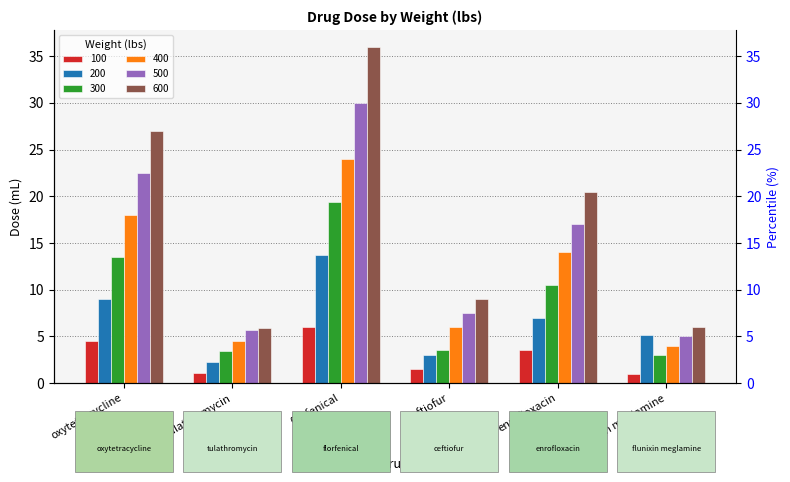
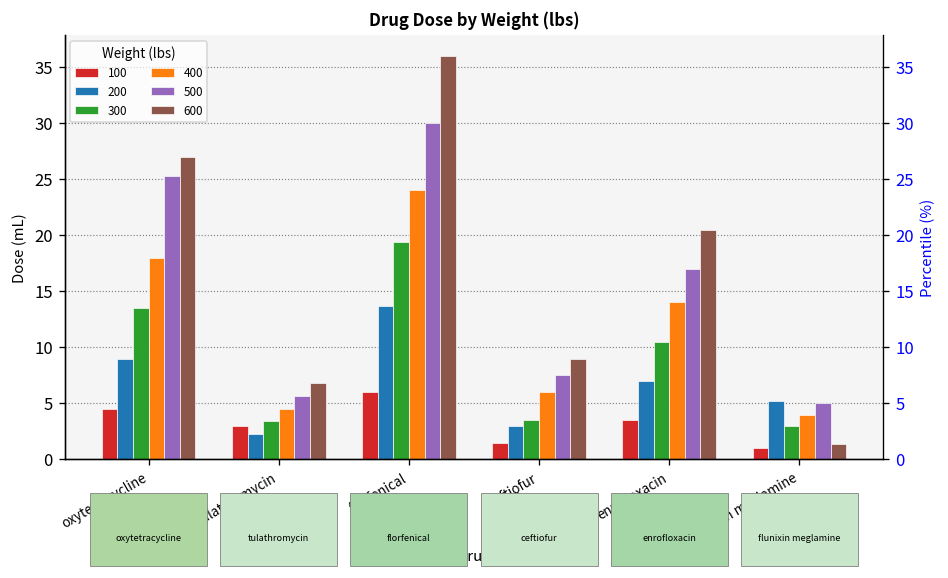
  {
    "100": {
      "oxytetracycline": 5,
-     "tulathromycin": 1,
+     "tulathromycin": 3,
      "florfenical": 6,
      "ceftiofur": 2,
      "enrofloxacin": 4,
      "flunixin meglamine": 1
    },
    "200": {
      "oxytetracycline": 9,
      "tulathromycin": 2,
      "florfenical": 14,
      "ceftiofur": 3,
      "enrofloxacin": 7,
      "flunixin meglamine": 5
    },
    "300": {
      "oxytetracycline": 14,
      "tulathromycin": 3,
      "florfenical": 19,
      "ceftiofur": 4,
      "enrofloxacin": 11,
      "flunixin meglamine": 3
    },
    "400": {
      "oxytetracycline": 18,
      "tulathromycin": 5,
      "florfenical": 24,
      "ceftiofur": 6,
      "enrofloxacin": 14,
      "flunixin meglamine": 4
    },
    "500": {
-     "oxytetracycline": 23,
+     "oxytetracycline": 25,
      "tulathromycin": 6,
      "florfenical": 30,
      "ceftiofur": 8,
      "enrofloxacin": 17,
      "flunixin meglamine": 5
    },
    "600": {
      "oxytetracycline": 27,
-     "tulathromycin": 6,
+     "tulathromycin": 7,
      "florfenical": 36,
      "ceftiofur": 9,
      "enrofloxacin": 21,
-     "flunixin meglamine": 6
+     "flunixin meglamine": 1
    }
  }
